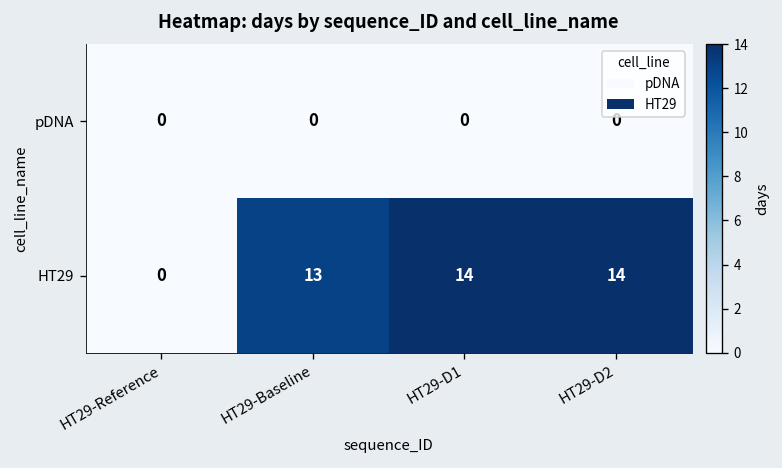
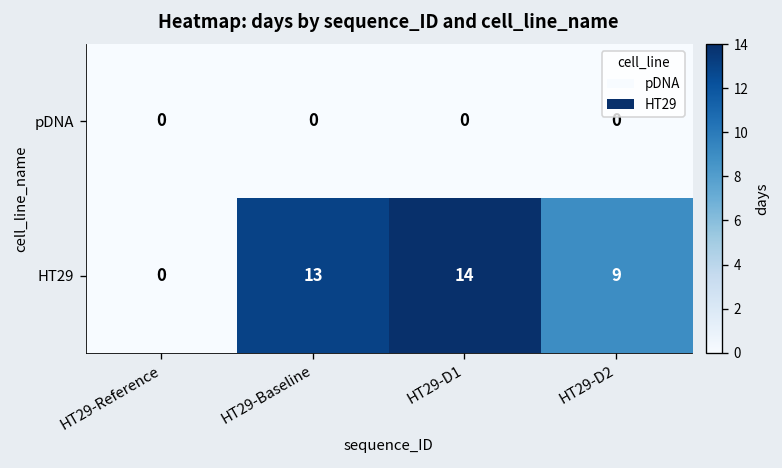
  {
    "pDNA": {
      "HT29-Reference": 0,
      "HT29-Baseline": 0,
      "HT29-D1": 0,
      "HT29-D2": 0
    },
    "HT29": {
      "HT29-Reference": 0,
      "HT29-Baseline": 13,
      "HT29-D1": 14,
-     "HT29-D2": 14
+     "HT29-D2": 9
    }
  }
